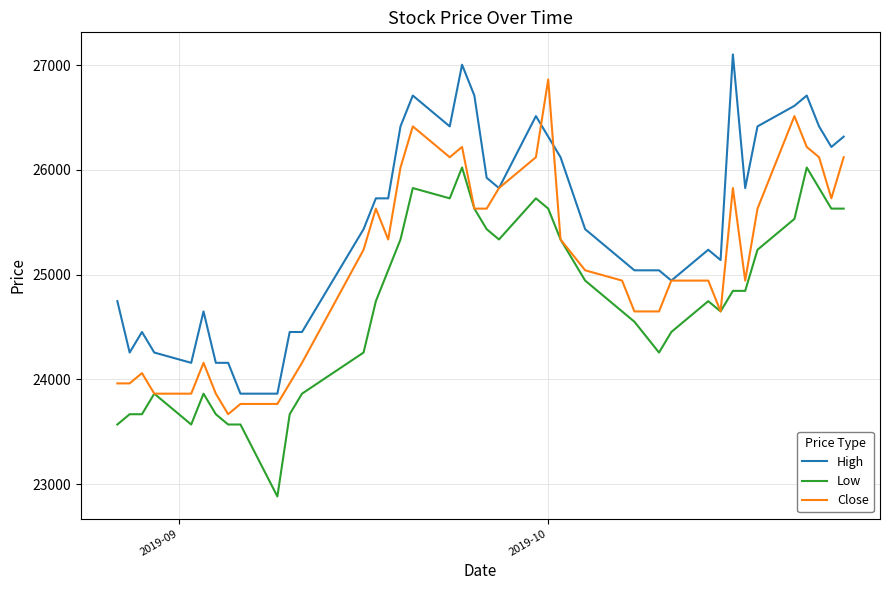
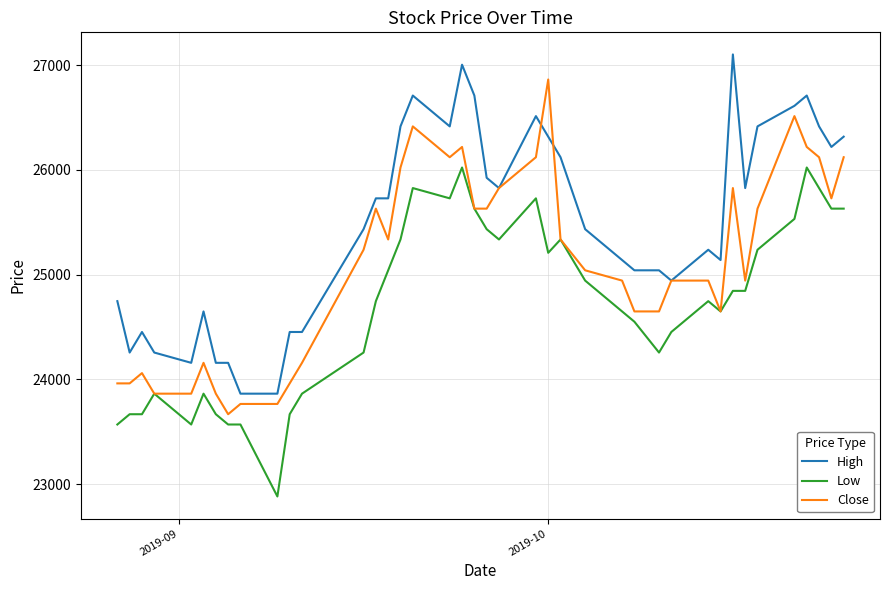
  {
    "High": {
      "2019-10": 26320
    },
    "Low": {
-     "2019-10": 25630
+     "2019-10": 25210
    },
    "Close": {
      "2019-10": 26860
    }
  }
